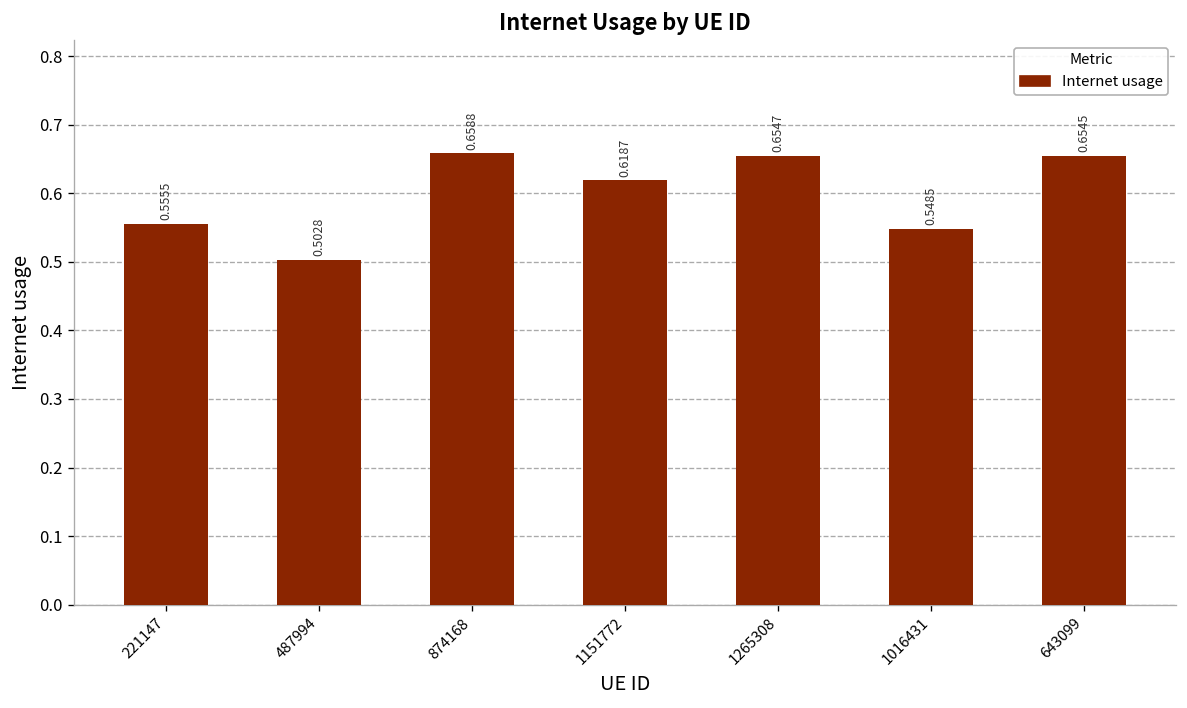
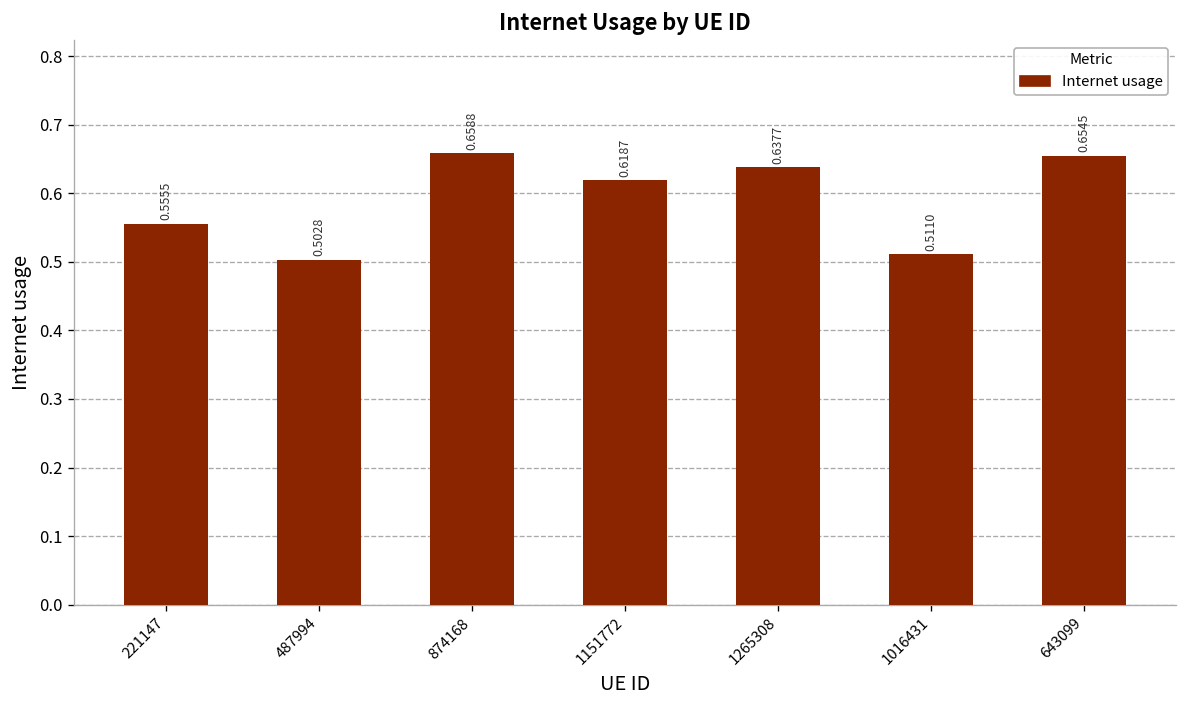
  {
    "221147": 0.5555,
    "487994": 0.5028,
    "874168": 0.6588,
    "1151772": 0.6187,
-   "1265308": 0.6547,
-   "1016431": 0.5485,
+   "1265308": 0.6377,
+   "1016431": 0.5110,
    "643099": 0.6545
  }
